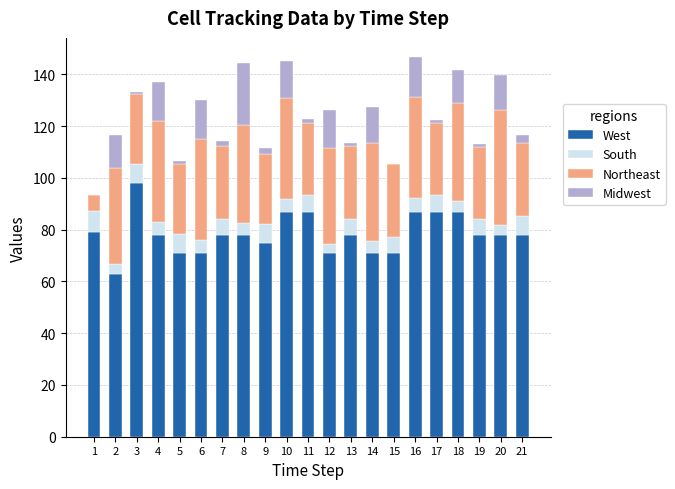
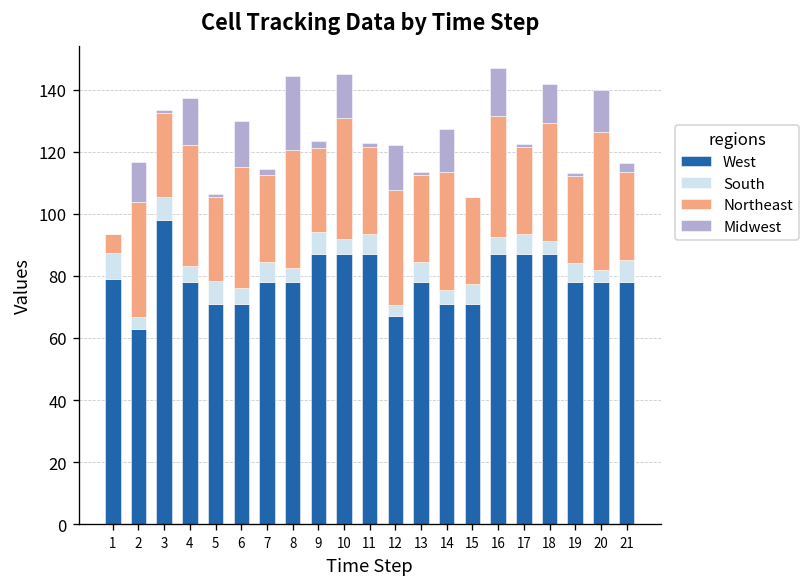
  {
    "West": {
      "1": 79,
      "2": 63,
      "3": 98,
      "4": 78,
      "5": 71,
      "6": 71,
      "7": 78,
      "8": 78,
-     "9": 75,
+     "9": 87,
      "10": 87,
      "11": 87,
-     "12": 71,
+     "12": 67,
      "13": 78,
      "14": 71,
      "15": 71,
      "16": 87,
      "17": 87,
      "18": 87,
      "19": 78,
      "20": 78,
      "21": 78
    },
    "South": {
      "1": 8,
      "2": 4,
      "3": 7,
      "4": 5,
      "5": 7,
      "6": 5,
      "7": 6,
      "8": 4,
      "9": 7,
      "10": 5,
      "11": 6,
      "12": 4,
      "13": 6,
      "14": 4,
      "15": 6,
      "16": 5,
      "17": 6,
      "18": 4,
      "19": 6,
      "20": 4,
      "21": 7
    },
    "Northeast": {
      "1": 6,
      "2": 37,
      "3": 27,
      "4": 39,
      "5": 27,
      "6": 39,
      "7": 28,
      "8": 38,
      "9": 27,
      "10": 39,
      "11": 28,
      "12": 37,
      "13": 28,
      "14": 38,
      "15": 28,
      "16": 39,
      "17": 28,
      "18": 38,
      "19": 28,
      "20": 44,
      "21": 28
    },
    "Midwest": {
      "1": 0,
      "2": 13,
      "3": 1,
      "4": 15,
      "5": 1,
      "6": 15,
      "7": 2,
      "8": 24,
      "9": 2,
      "10": 14,
      "11": 1,
      "12": 15,
      "13": 1,
      "14": 14,
      "15": 0,
      "16": 15,
      "17": 1,
      "18": 13,
      "19": 1,
      "20": 14,
      "21": 3
    }
  }
